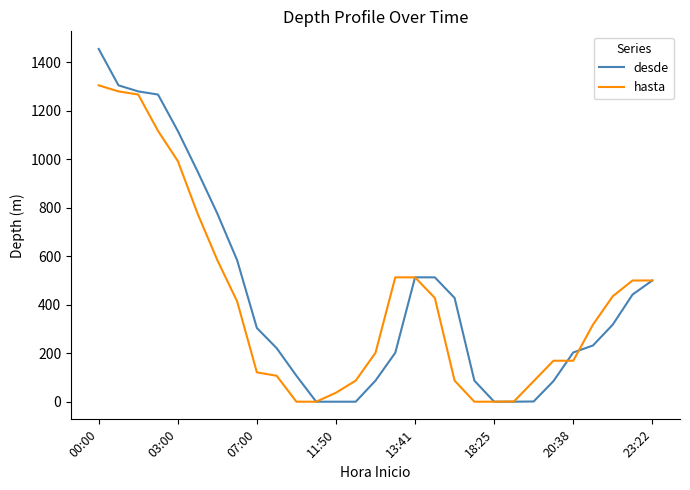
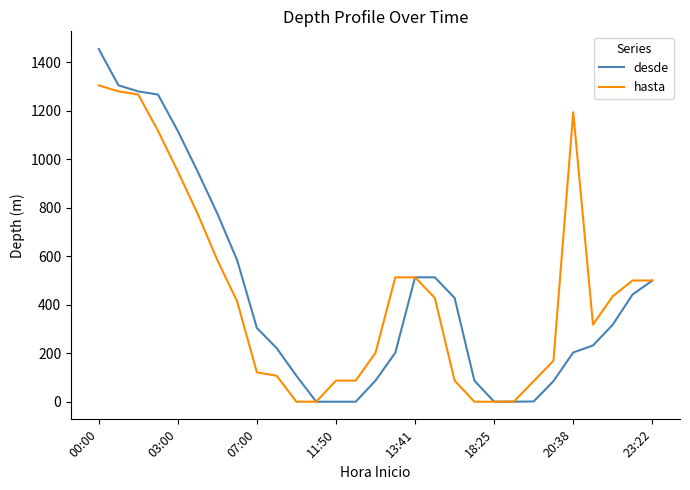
  {
    "desde": {
      "00:00": 1460,
      "03:00": 1120,
      "07:00": 300,
      "11:50": 0,
      "20:38": 200
    },
    "hasta": {
      "00:00": 1310,
-     "03:00": 990,
+     "03:00": 950,
      "07:00": 120,
-     "11:50": 40,
-     "20:38": 170
+     "11:50": 90,
+     "20:38": 1190
    }
  }
